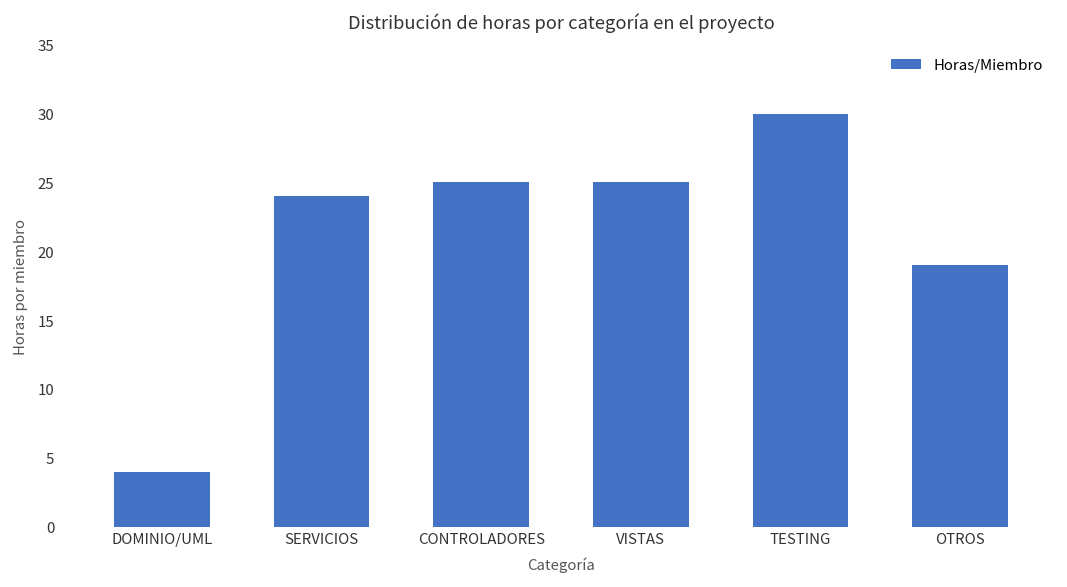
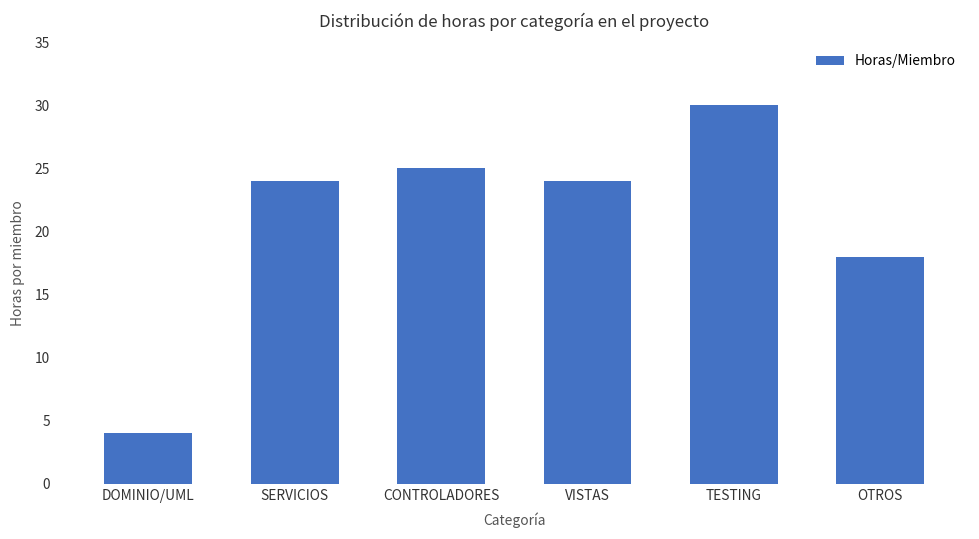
  {
    "DOMINIO/UML": 4,
    "SERVICIOS": 24,
    "CONTROLADORES": 25,
-   "VISTAS": 25,
+   "VISTAS": 24,
    "TESTING": 30,
-   "OTROS": 19
+   "OTROS": 18
  }
